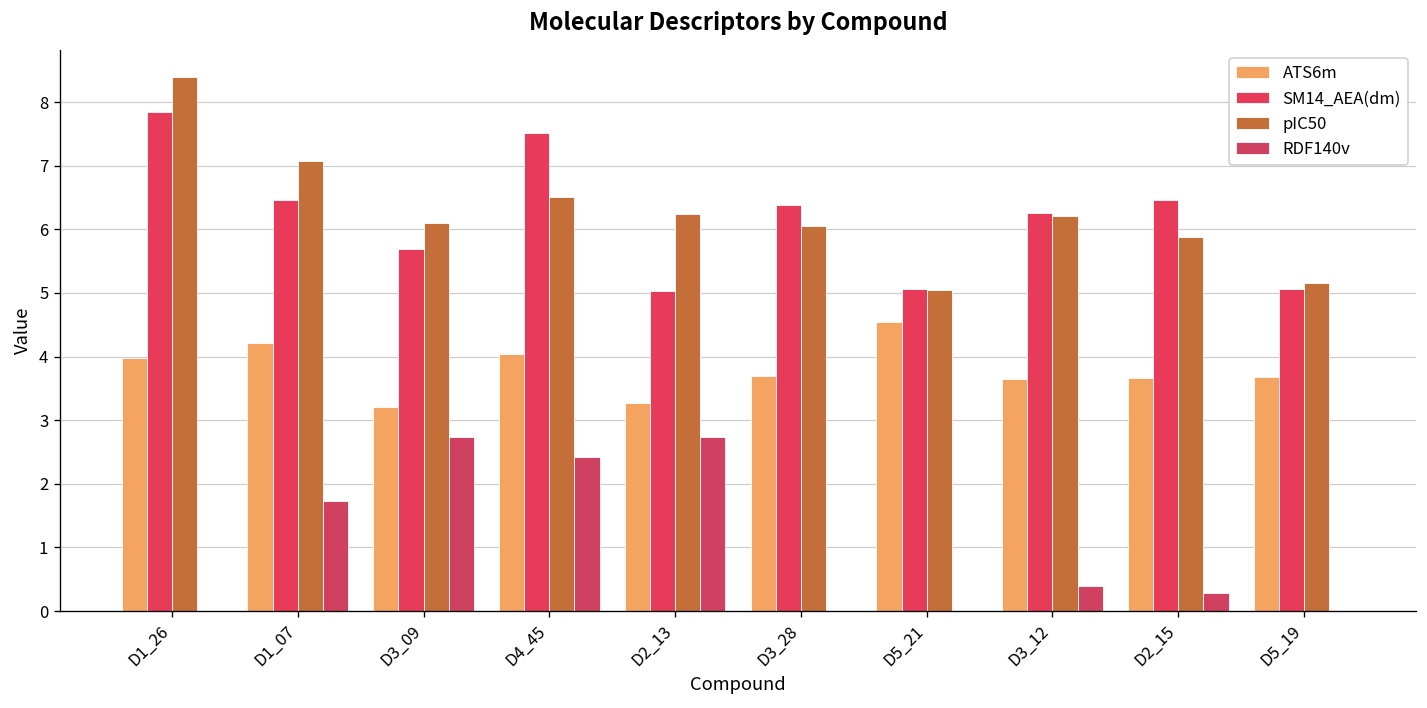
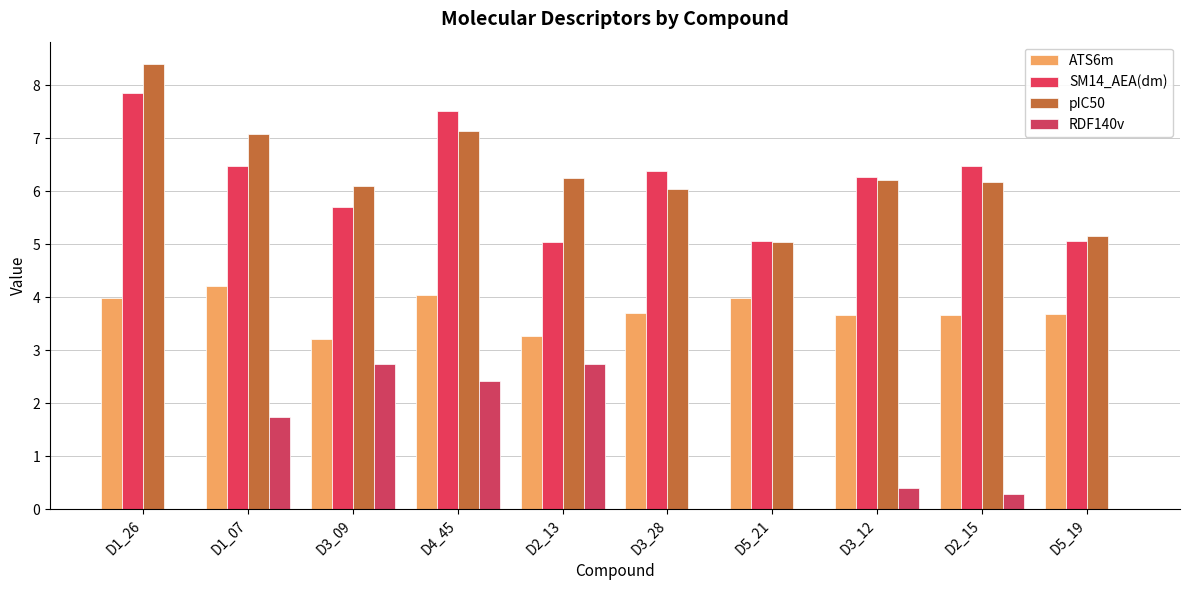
  {
    "ATS6m": {
      "D1_26": 4.0,
      "D1_07": 4.2,
      "D3_09": 3.2,
      "D4_45": 4.0,
      "D2_13": 3.3,
      "D3_28": 3.7,
-     "D5_21": 4.5,
+     "D5_21": 4.0,
      "D3_12": 3.7,
      "D2_15": 3.7,
      "D5_19": 3.7
    },
    "pIC50": {
      "D1_26": 8.4,
      "D1_07": 7.1,
      "D3_09": 6.1,
-     "D4_45": 6.5,
+     "D4_45": 7.1,
      "D2_13": 6.2,
      "D3_28": 6.0,
      "D5_21": 5.0,
      "D3_12": 6.2,
-     "D2_15": 5.9,
+     "D2_15": 6.2,
      "D5_19": 5.2
    }
  }
